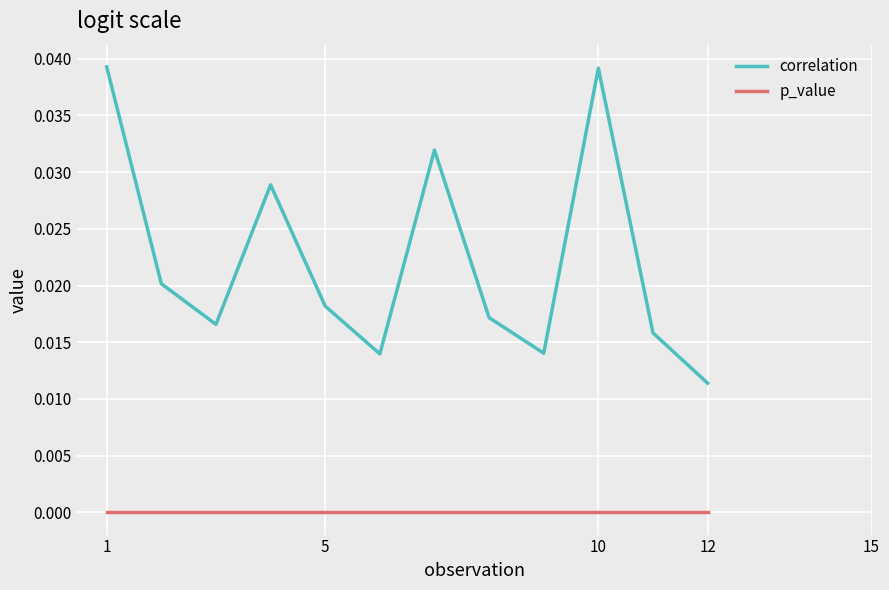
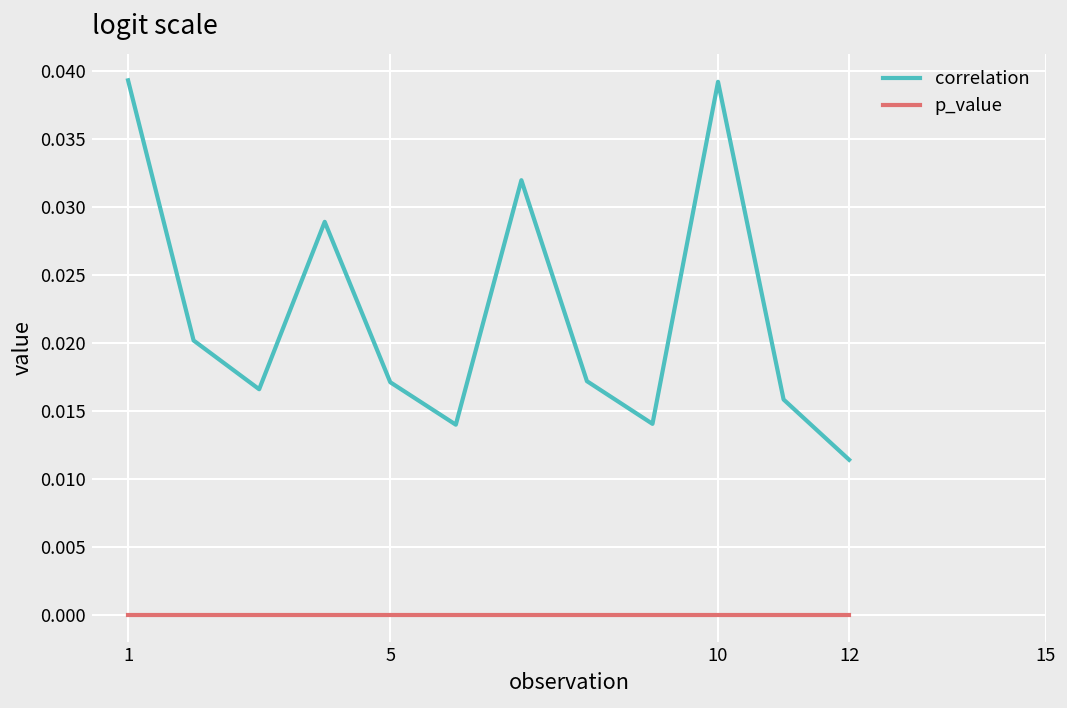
  {
    "correlation": {
      "1": 0.0393,
-     "5": 0.0182,
+     "5": 0.0171,
      "10": 0.0392,
      "12": 0.0114
    },
    "p_value": {
      "1": 0.0000,
      "5": 0.0000,
      "10": 0.0000,
      "12": 0.0000
    }
  }
